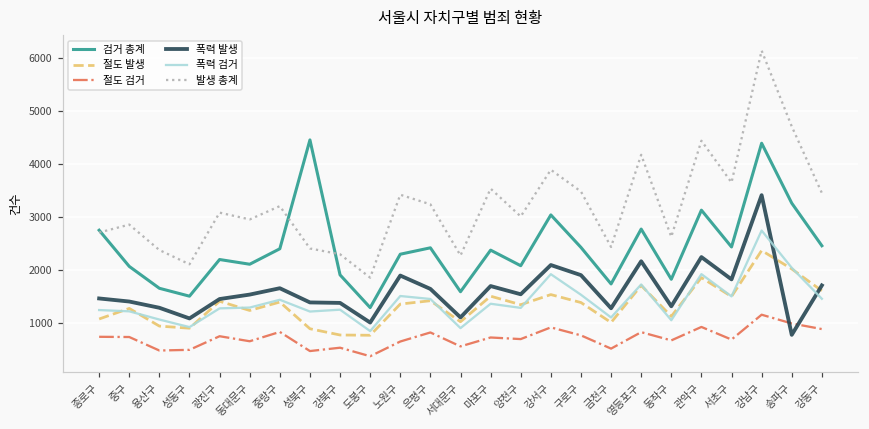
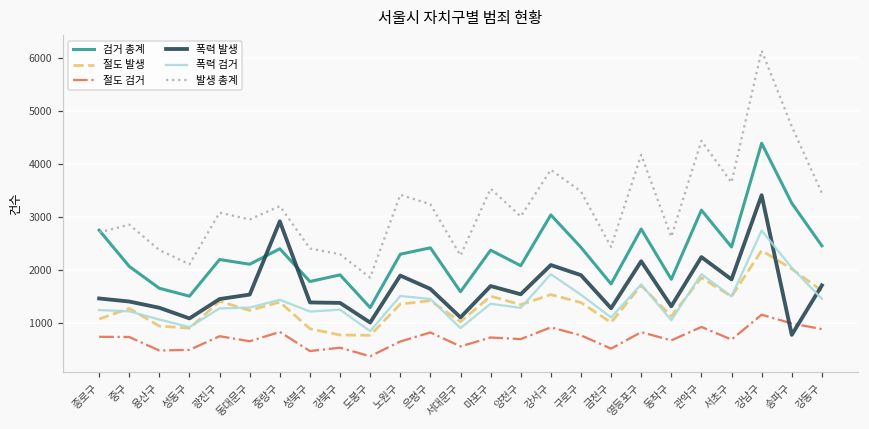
  {
    "검거 총계": {
      "중구": 2100,
      "용산구": 1700,
      "성동구": 1500,
      "광진구": 2200,
      "동대문구": 2100,
      "중랑구": 2400,
-     "성북구": 4500,
+     "성북구": 1800,
      "강북구": 1900,
      "도봉구": 1300,
      "노원구": 2300,
      "은평구": 2400,
      "서대문구": 1600,
      "마포구": 2400,
      "양천구": 2100,
      "강서구": 3000,
      "구로구": 2400,
      "금천구": 1700,
      "영등포구": 2800,
      "동작구": 1800,
      "관악구": 3100,
      "서초구": 2400,
      "강남구": 4400,
      "송파구": 3300,
      "강동구": 2500
    },
    "절도 발생": {
      "종로구": 1100,
      "중구": 1300,
      "용산구": 900,
      "동대문구": 1200,
      "성북구": 900,
      "강북구": 800,
      "도봉구": 800,
      "노원구": 1400,
      "서대문구": 1000,
      "마포구": 1500,
      "양천구": 1300,
      "강서구": 1500,
      "구로구": 1400,
      "금천구": 1000,
      "동작구": 1100,
      "관악구": 1900,
      "강남구": 2400,
      "강동구": 1600
    },
    "절도 검거": {
      "종로구": 700,
      "중구": 700,
      "용산구": 500,
      "성동구": 500,
      "광진구": 800,
      "동대문구": 700,
      "중랑구": 800,
      "성북구": 500,
      "강북구": 500,
      "도봉구": 400,
      "노원구": 700,
      "은평구": 800,
      "서대문구": 600,
      "마포구": 700,
      "양천구": 700,
      "강서구": 900,
      "구로구": 800,
      "금천구": 500,
      "영등포구": 800,
      "동작구": 700,
      "관악구": 900,
      "서초구": 700,
      "강남구": 1200,
      "송파구": 1000,
      "강동구": 900
    },
    "폭력 발생": {
      "종로구": 1500,
      "중구": 1400,
      "용산구": 1300,
      "성동구": 1100,
      "동대문구": 1500,
-     "중랑구": 1700,
+     "중랑구": 2900,
      "성북구": 1400,
      "강북구": 1400,
      "도봉구": 1000,
      "노원구": 1900,
      "은평구": 1600,
      "서대문구": 1100,
      "마포구": 1700,
      "양천구": 1500,
      "강서구": 2100,
      "구로구": 1900,
      "금천구": 1300,
      "영등포구": 2200,
      "동작구": 1300,
      "관악구": 2200,
      "서초구": 1800,
      "강남구": 3400,
      "송파구": 800,
      "강동구": 1700
    },
    "폭력 검거": {
      "종로구": 1200,
      "중구": 1200,
      "용산구": 1100,
      "광진구": 1300,
      "동대문구": 1300,
      "성북구": 1200,
      "강북구": 1300,
      "도봉구": 900,
      "노원구": 1500,
      "서대문구": 900,
      "마포구": 1400,
      "양천구": 1300,
      "강서구": 1900,
      "구로구": 1500,
      "금천구": 1100,
      "동작구": 1100,
      "관악구": 1900,
      "강남구": 2700,
      "강동구": 1500
    },
    "발생 총계": {
      "중구": 2900,
      "용산구": 2400,
      "성동구": 2100,
      "광진구": 3100,
      "동대문구": 3000,
      "중랑구": 3200,
      "성북구": 2400,
      "강북구": 2300,
      "도봉구": 1900,
      "노원구": 3400,
      "은평구": 3200,
      "서대문구": 2300,
      "마포구": 3500,
      "양천구": 3000,
      "강서구": 3900,
      "구로구": 3500,
      "금천구": 2400,
      "영등포구": 4200,
      "동작구": 2600,
      "관악구": 4400,
      "서초구": 3700,
      "강남구": 6100,
      "송파구": 4700,
      "강동구": 3500
    }
  }
